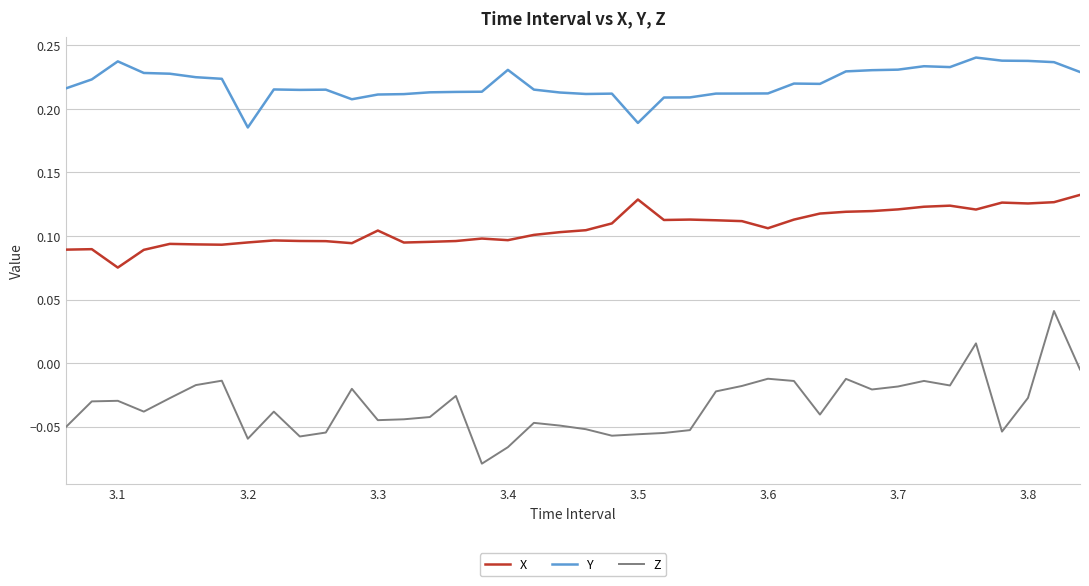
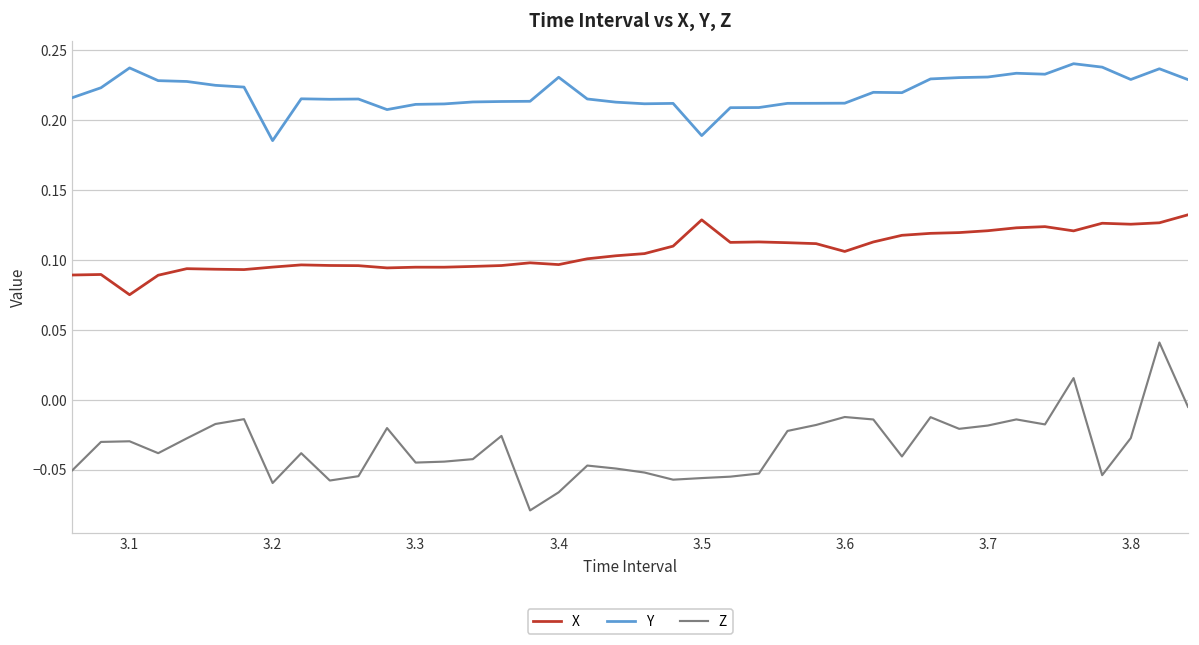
  {
    "X": {
      "3.1": 0.075,
      "3.2": 0.095,
-     "3.3": 0.104,
+     "3.3": 0.095,
      "3.4": 0.097,
      "3.5": 0.129,
      "3.6": 0.106,
      "3.7": 0.121,
      "3.8": 0.126
    },
    "Y": {
      "3.1": 0.237,
      "3.2": 0.185,
      "3.3": 0.211,
      "3.4": 0.231,
      "3.5": 0.189,
      "3.6": 0.212,
      "3.7": 0.231,
-     "3.8": 0.238
+     "3.8": 0.229
    },
    "Z": {
      "3.1": -0.030,
      "3.2": -0.060,
      "3.3": -0.045,
      "3.4": -0.066,
      "3.5": -0.056,
      "3.6": -0.012,
      "3.7": -0.018,
      "3.8": -0.027
    }
  }
